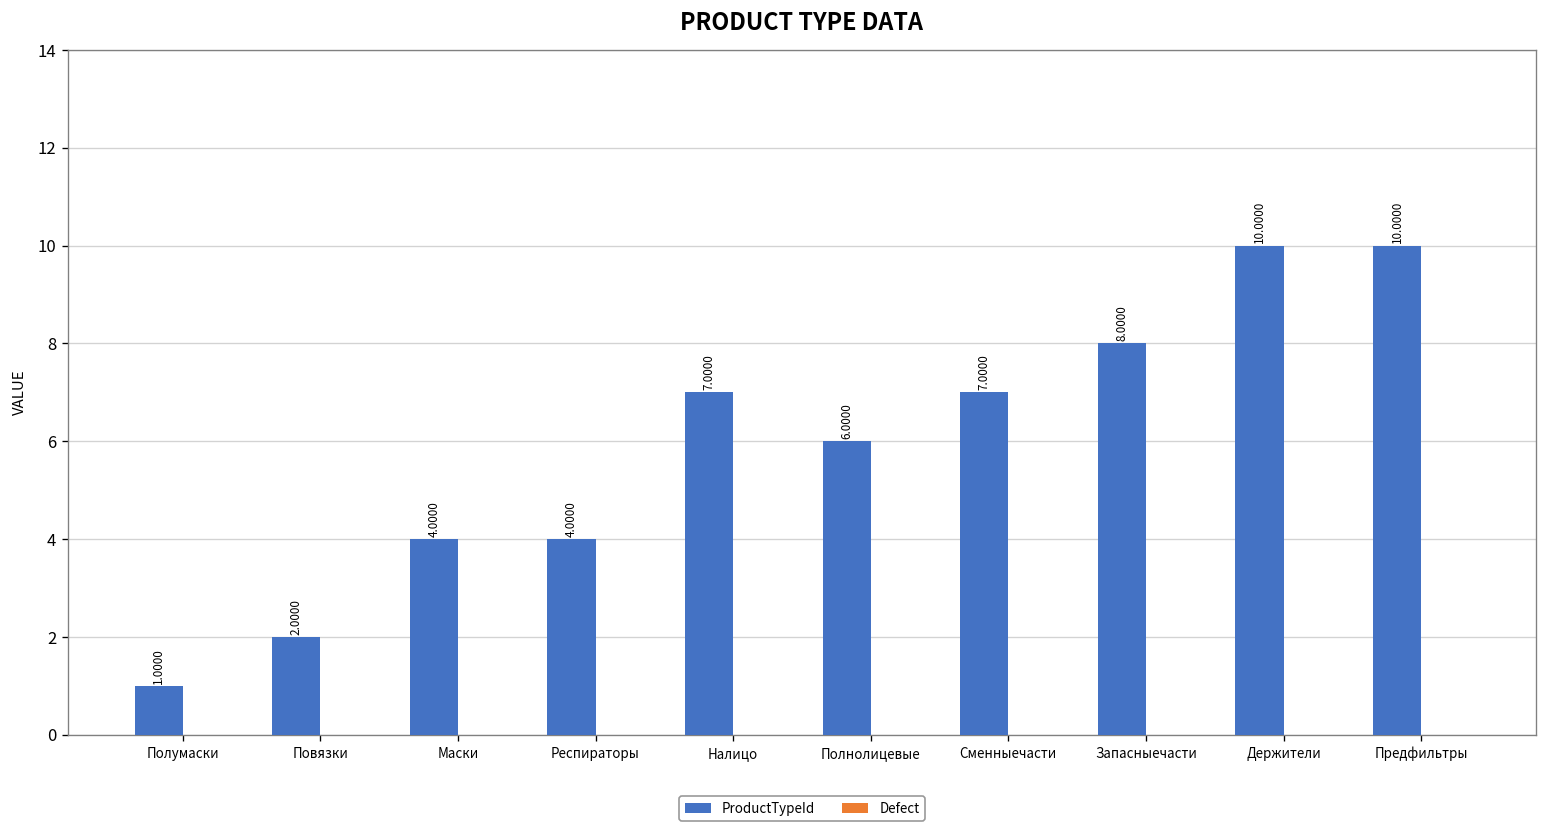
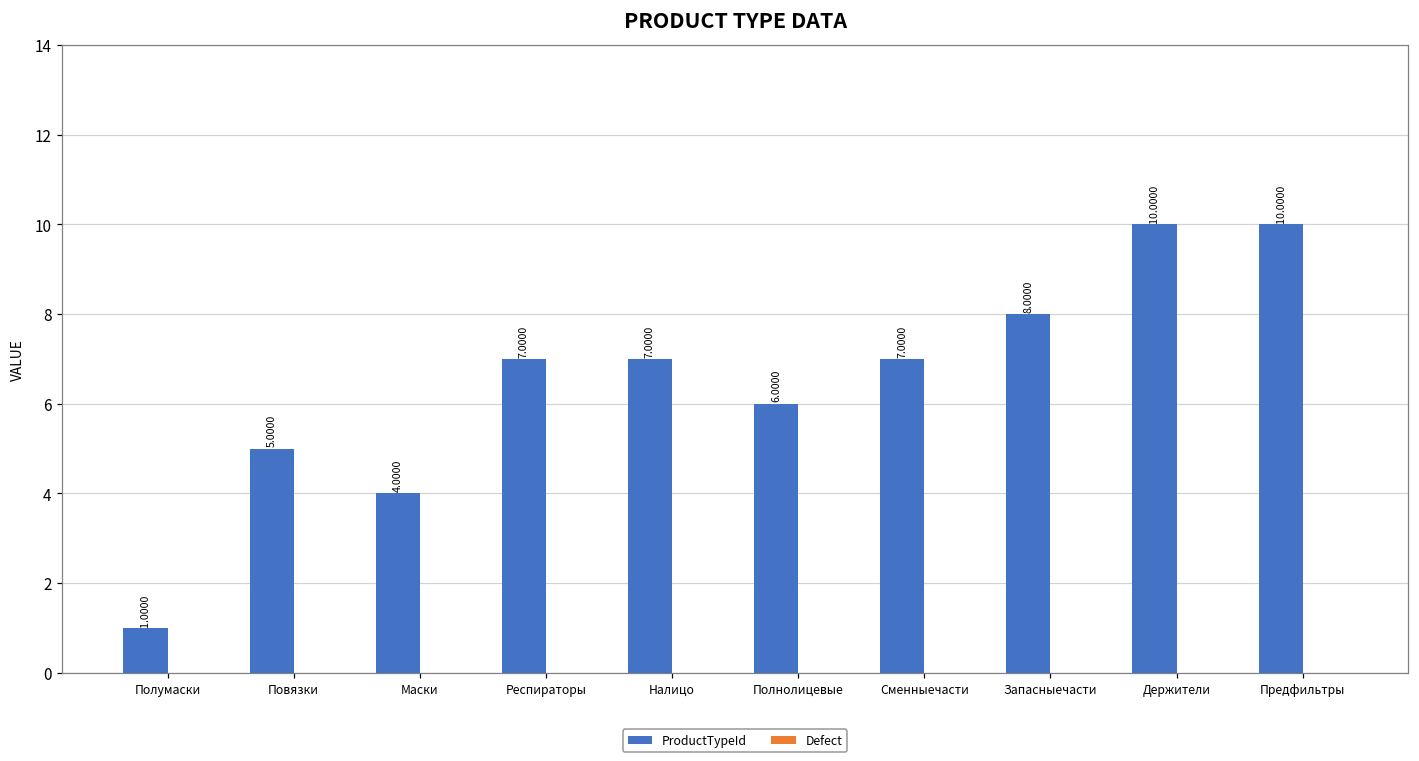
  {
    "ProductTypeId": {
      "Полумаски": 1.0000,
-     "Повязки": 2.0000,
+     "Повязки": 5.0000,
      "Маски": 4.0000,
-     "Респираторы": 4.0000,
+     "Респираторы": 7.0000,
      "Налицо": 7.0000,
      "Полнолицевые": 6.0000,
      "Сменныечасти": 7.0000,
      "Запасныечасти": 8.0000,
      "Держители": 10.0000,
      "Предфильтры": 10.0000
    },
    "Defect": {
      "Полумаски": 0.0,
      "Повязки": 0.0,
      "Маски": 0.0,
      "Респираторы": 0.0,
      "Налицо": 0.0,
      "Полнолицевые": 0.0,
      "Сменныечасти": 0.0,
      "Запасныечасти": 0.0,
      "Держители": 0.0,
      "Предфильтры": 0.0
    }
  }
